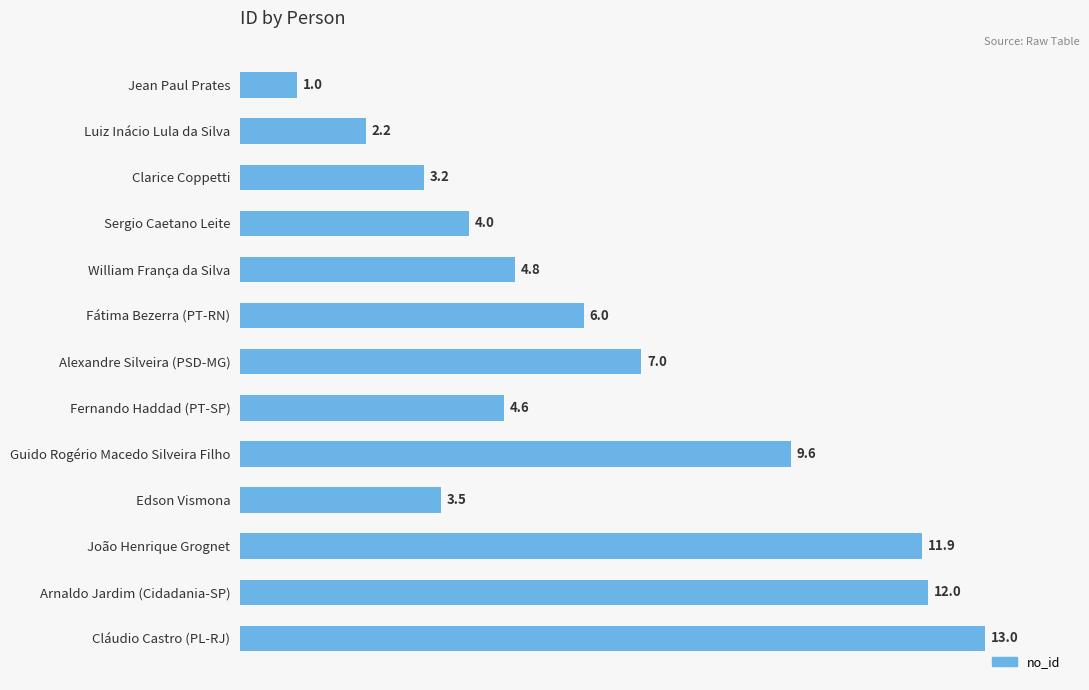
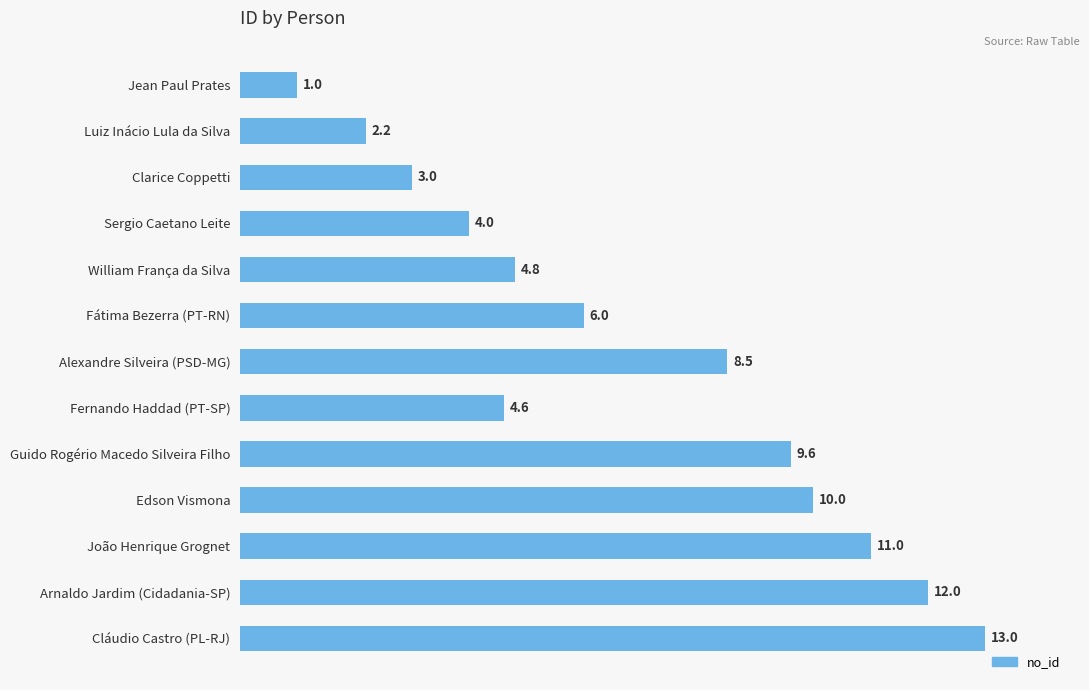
  {
    "Jean Paul Prates": 1.0,
    "Luiz Inácio Lula da Silva": 2.2,
-   "Clarice Coppetti": 3.2,
+   "Clarice Coppetti": 3.0,
    "Sergio Caetano Leite": 4.0,
    "William França da Silva": 4.8,
    "Fátima Bezerra (PT-RN)": 6.0,
-   "Alexandre Silveira (PSD-MG)": 7.0,
+   "Alexandre Silveira (PSD-MG)": 8.5,
    "Fernando Haddad (PT-SP)": 4.6,
    "Guido Rogério Macedo Silveira Filho": 9.6,
-   "Edson Vismona": 3.5,
-   "João Henrique Grognet": 11.9,
+   "Edson Vismona": 10.0,
+   "João Henrique Grognet": 11.0,
    "Arnaldo Jardim (Cidadania-SP)": 12.0,
    "Cláudio Castro (PL-RJ)": 13.0
  }
